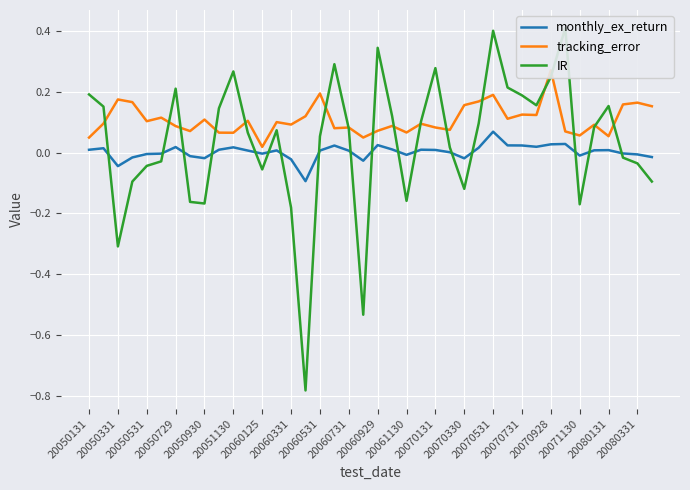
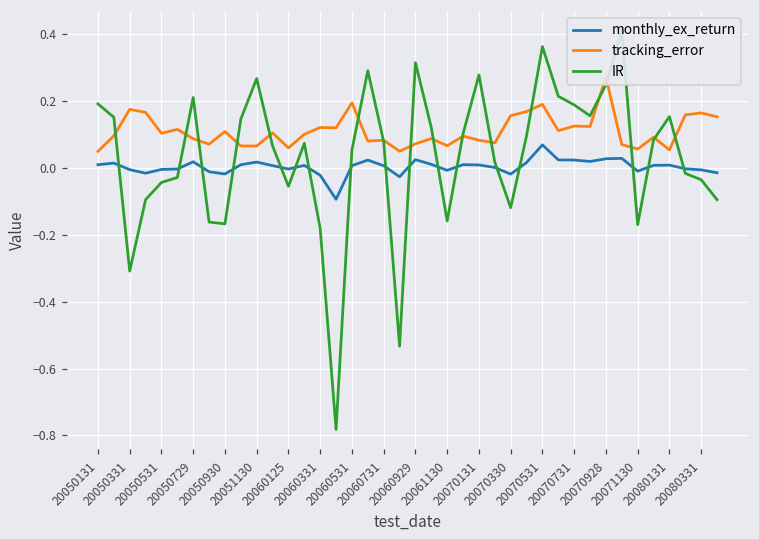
  {
    "monthly_ex_return": {
      "20050131": 0.01,
-     "20050331": -0.04,
+     "20050331": -0.01,
      "20050531": 0.00,
      "20050729": 0.02,
      "20050930": -0.02,
      "20051130": 0.02,
      "20060125": 0.00,
      "20060331": -0.02,
      "20060531": 0.01,
      "20060731": 0.01,
      "20060929": 0.02,
      "20061130": -0.01,
      "20070131": 0.01,
      "20070330": -0.02,
      "20070531": 0.07,
      "20070731": 0.02,
      "20070928": 0.03,
      "20071130": -0.01,
      "20080131": 0.01,
      "20080331": -0.01
    },
    "tracking_error": {
      "20050131": 0.05,
      "20050331": 0.18,
      "20050531": 0.10,
      "20050729": 0.09,
      "20050930": 0.11,
      "20051130": 0.07,
-     "20060125": 0.02,
-     "20060331": 0.09,
+     "20060125": 0.06,
+     "20060331": 0.12,
      "20060531": 0.19,
      "20060929": 0.07,
      "20061130": 0.07,
      "20070131": 0.08,
      "20070330": 0.16,
      "20070531": 0.19,
      "20070731": 0.13,
      "20071130": 0.06,
      "20080131": 0.05,
      "20080331": 0.16
    },
    "IR": {
      "20050131": 0.19,
      "20050331": -0.31,
      "20050531": -0.04,
      "20050729": 0.21,
      "20050930": -0.17,
      "20051130": 0.27,
      "20060125": -0.06,
      "20060331": -0.18,
      "20060531": 0.05,
-     "20060929": 0.34,
+     "20060929": 0.31,
      "20061130": -0.16,
      "20070131": 0.28,
      "20070330": -0.12,
-     "20070531": 0.40,
+     "20070531": 0.36,
      "20070731": 0.19,
      "20071130": -0.17,
      "20080131": 0.15,
      "20080331": -0.04
    }
  }
